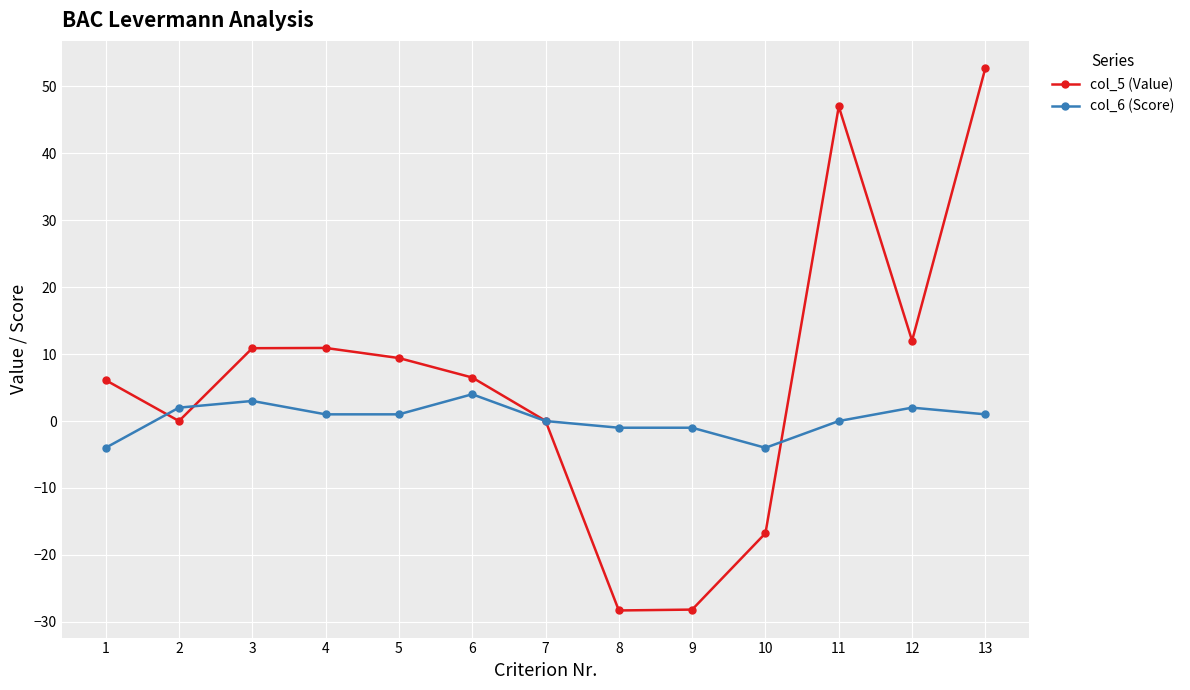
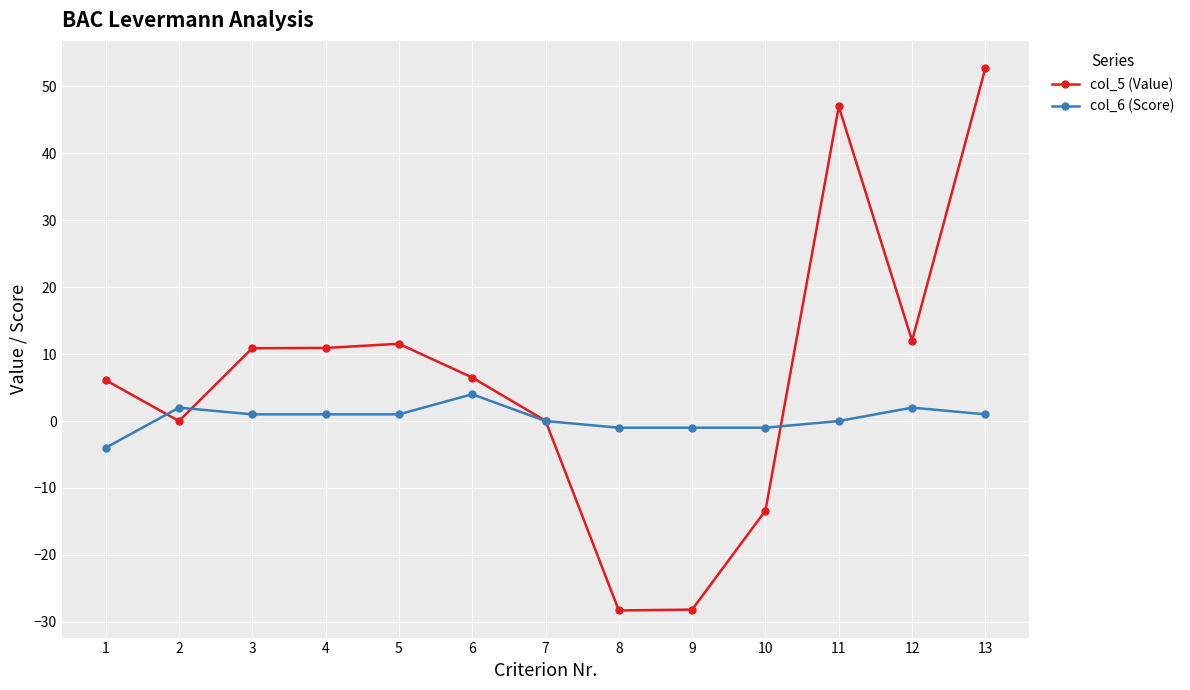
  {
    "col_5 (Value)": {
      "1": 6,
      "2": 0,
      "3": 11,
      "4": 11,
-     "5": 9,
+     "5": 12,
      "6": 7,
      "8": -28,
      "9": -28,
-     "10": -17,
+     "10": -13,
      "11": 47,
      "12": 12,
      "13": 53
    },
    "col_6 (Score)": {
      "1": -4,
      "2": 2,
-     "3": 3,
+     "3": 1,
      "4": 1,
      "5": 1,
      "6": 4,
      "8": -1,
      "9": -1,
-     "10": -4,
+     "10": -1,
      "11": 0,
      "12": 2,
      "13": 1
    }
  }
